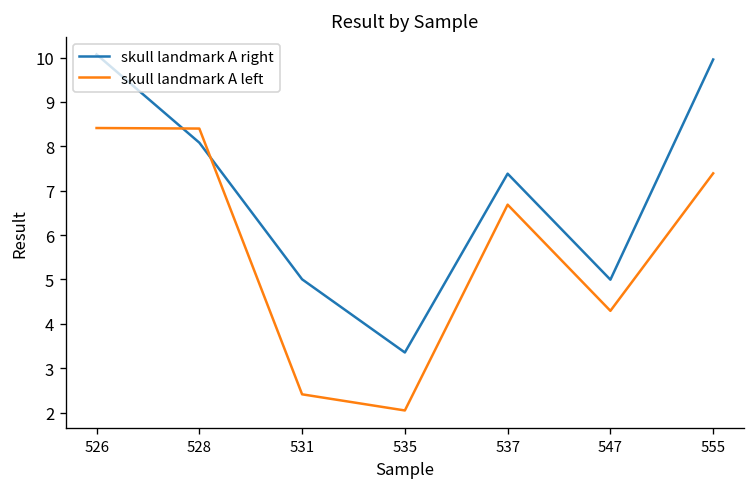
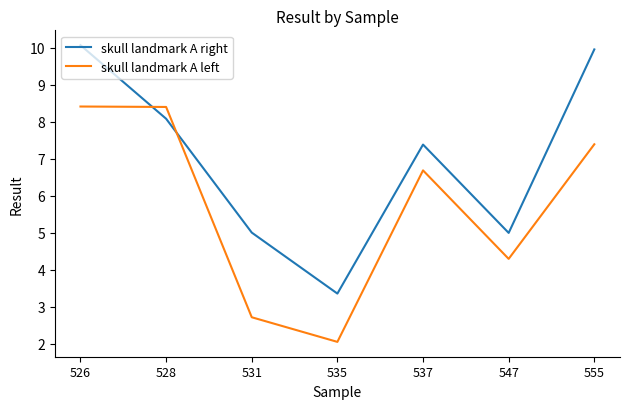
  {
    "skull landmark A right": {
      "528": 8.1,
      "531": 5.0,
      "535": 3.4,
      "537": 7.4,
      "547": 5.0,
      "555": 10.0
    },
    "skull landmark A left": {
      "526": 8.4,
      "528": 8.4,
-     "531": 2.4,
+     "531": 2.7,
      "535": 2.0,
      "537": 6.7,
      "547": 4.3,
      "555": 7.4
    }
  }
